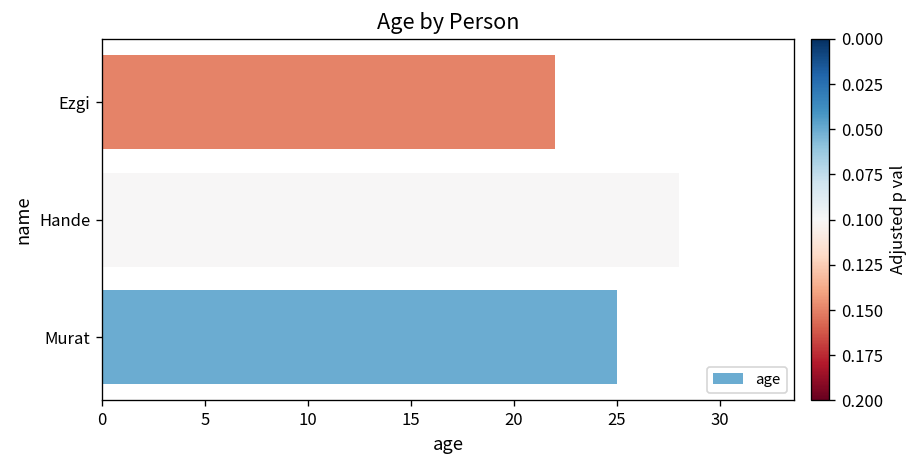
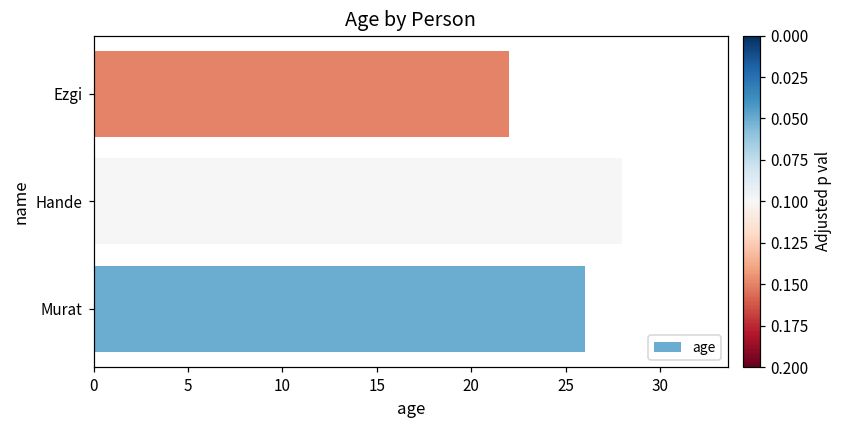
  {
    "Ezgi": 22,
    "Hande": 28,
-   "Murat": 25
+   "Murat": 26
  }
